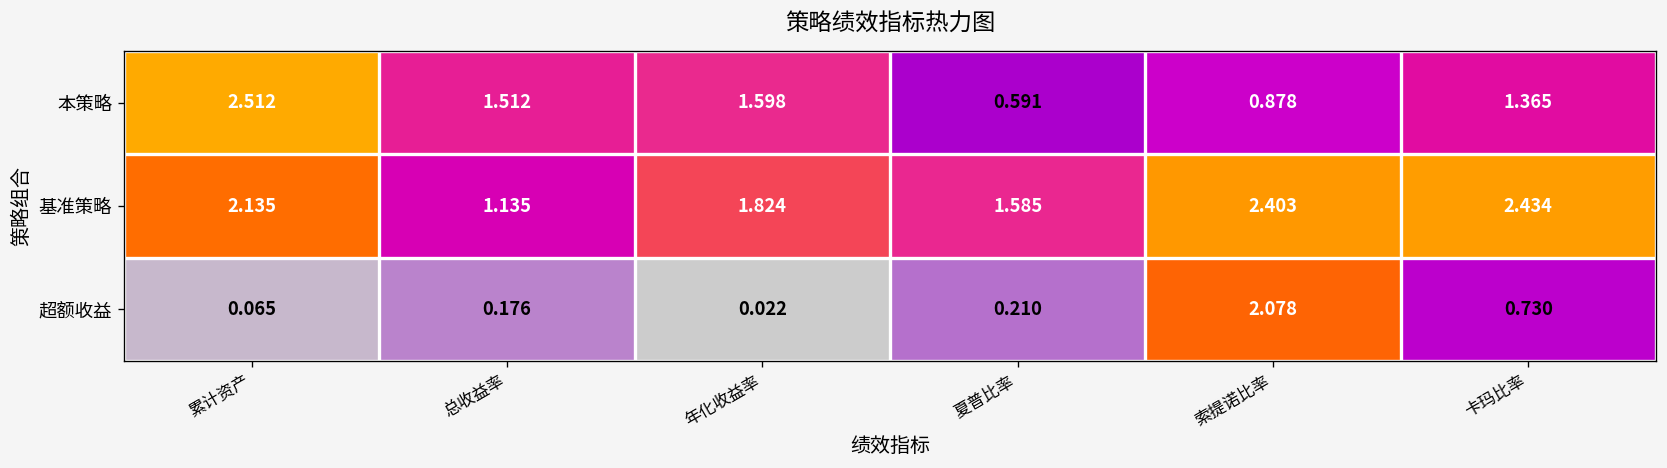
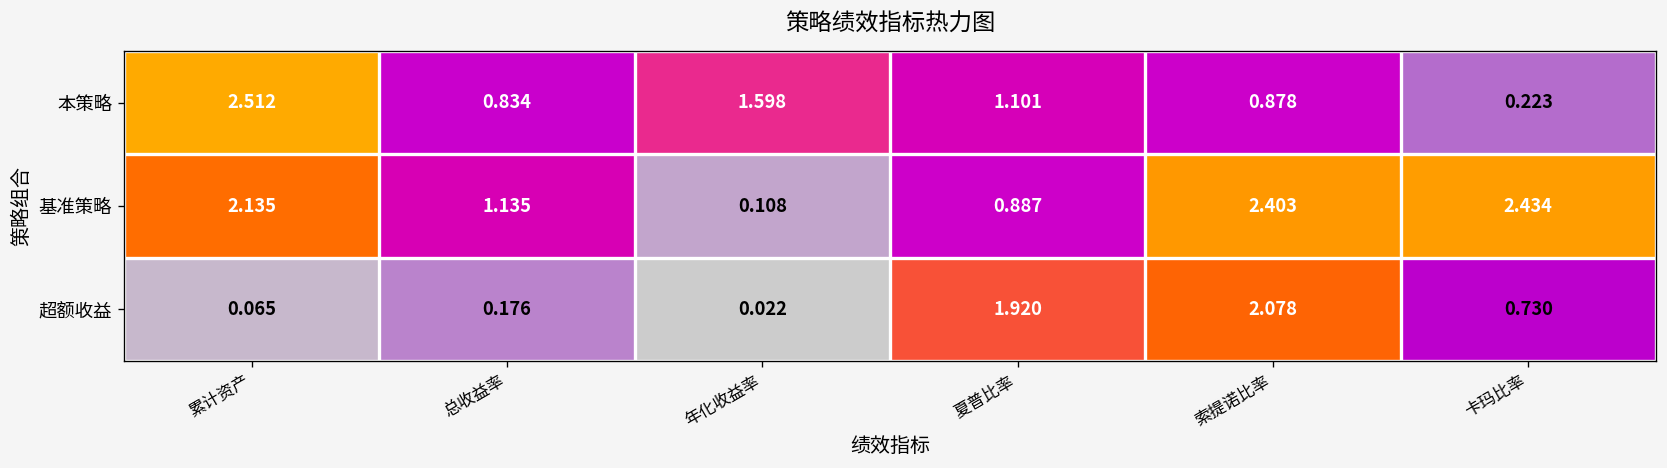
  {
    "本策略": {
      "累计资产": 2.512,
-     "总收益率": 1.512,
+     "总收益率": 0.834,
      "年化收益率": 1.598,
-     "夏普比率": 0.591,
+     "夏普比率": 1.101,
      "索提诺比率": 0.878,
-     "卡玛比率": 1.365
+     "卡玛比率": 0.223
    },
    "基准策略": {
      "累计资产": 2.135,
      "总收益率": 1.135,
-     "年化收益率": 1.824,
-     "夏普比率": 1.585,
+     "年化收益率": 0.108,
+     "夏普比率": 0.887,
      "索提诺比率": 2.403,
      "卡玛比率": 2.434
    },
    "超额收益": {
      "累计资产": 0.065,
      "总收益率": 0.176,
      "年化收益率": 0.022,
-     "夏普比率": 0.210,
+     "夏普比率": 1.920,
      "索提诺比率": 2.078,
      "卡玛比率": 0.730
    }
  }
